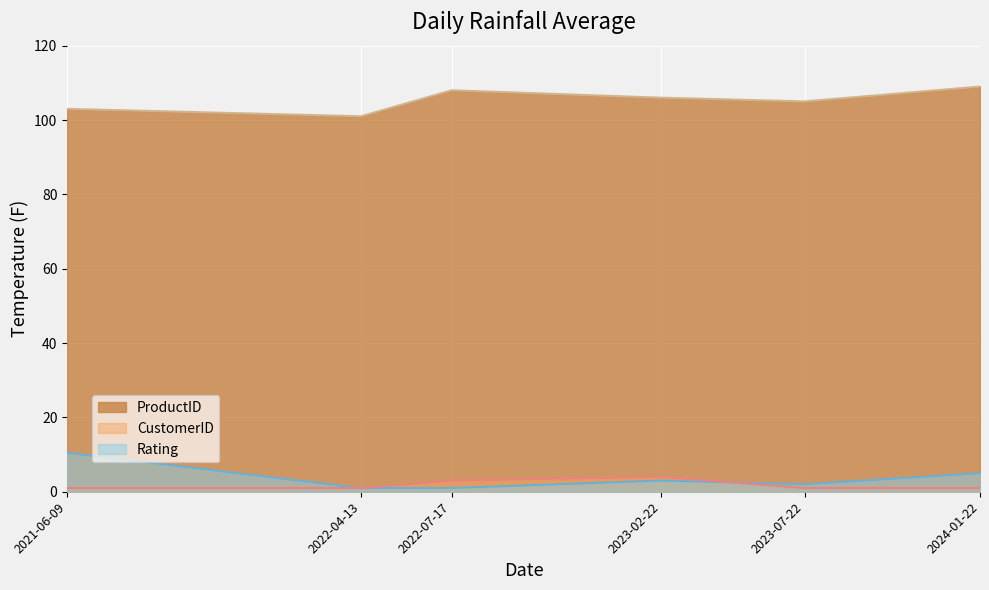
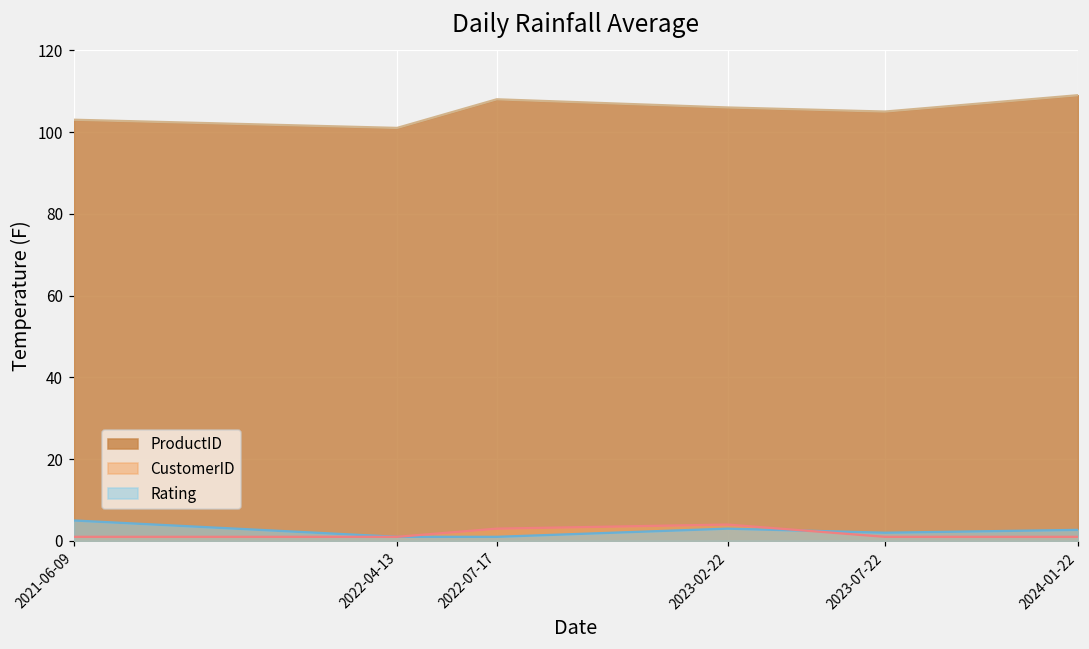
  {
    "Rating": {
-     "2021-06-09": 11,
+     "2021-06-09": 5,
      "2022-07-17": 1,
      "2023-02-22": 3,
      "2023-07-22": 2,
-     "2024-01-22": 5
+     "2024-01-22": 3
    }
  }
